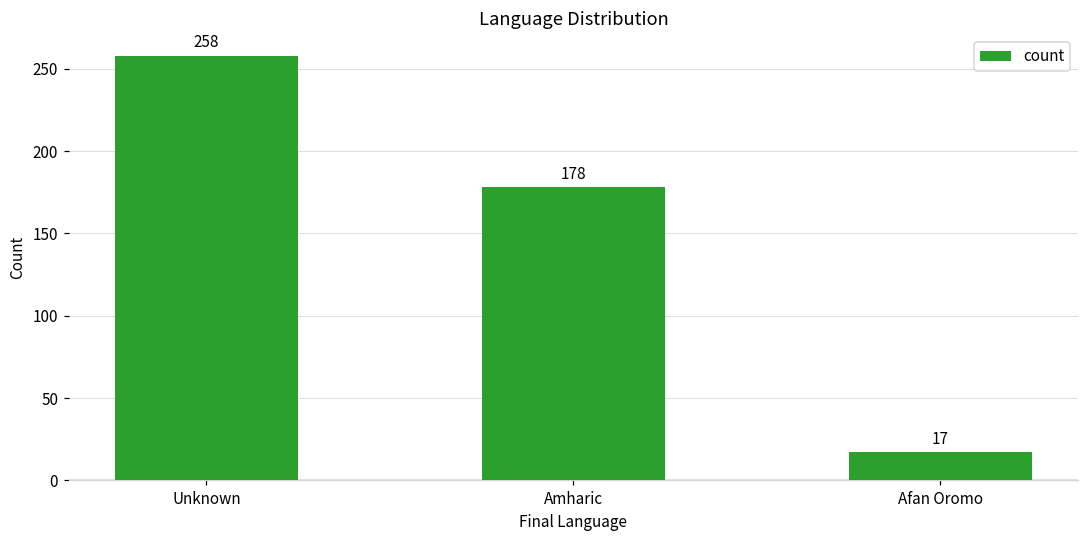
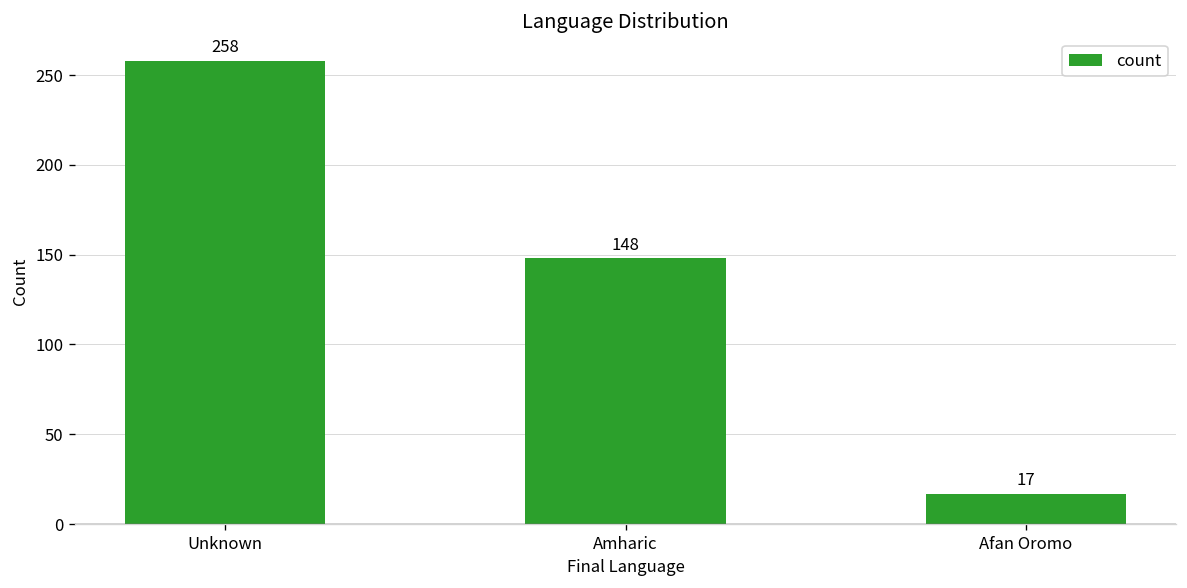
  {
    "Unknown": 258,
-   "Amharic": 178,
+   "Amharic": 148,
    "Afan Oromo": 17
  }
